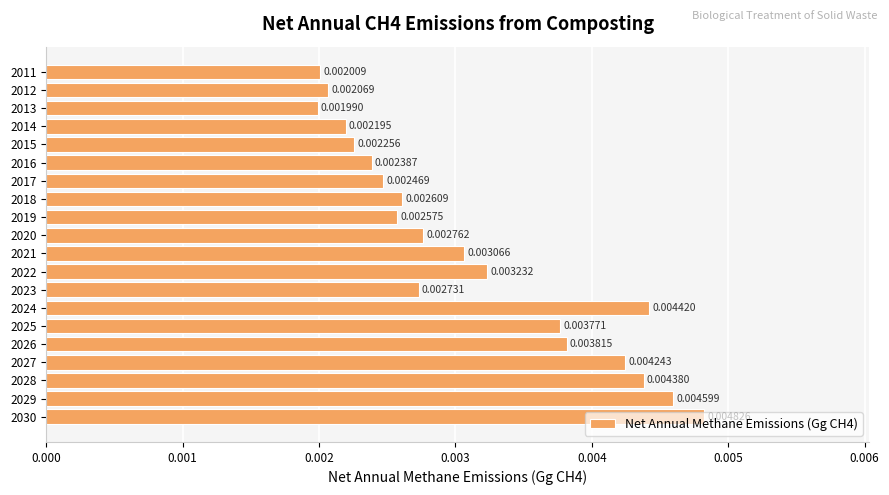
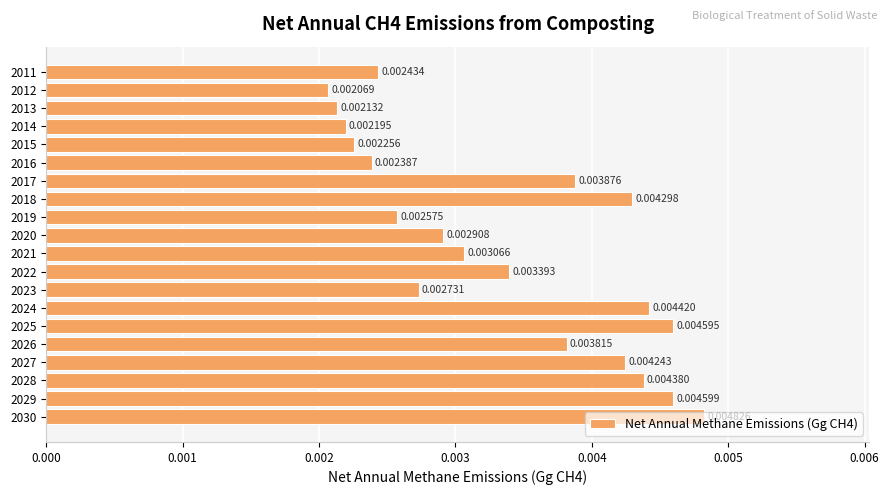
  {
-   "2011": 0.002009,
+   "2011": 0.002434,
    "2012": 0.002069,
-   "2013": 0.001990,
+   "2013": 0.002132,
    "2014": 0.002195,
    "2015": 0.002256,
    "2016": 0.002387,
-   "2017": 0.002469,
-   "2018": 0.002609,
+   "2017": 0.003876,
+   "2018": 0.004298,
    "2019": 0.002575,
-   "2020": 0.002762,
+   "2020": 0.002908,
    "2021": 0.003066,
-   "2022": 0.003232,
+   "2022": 0.003393,
    "2023": 0.002731,
    "2024": 0.004420,
-   "2025": 0.003771,
+   "2025": 0.004595,
    "2026": 0.003815,
    "2027": 0.004243,
    "2028": 0.004380,
    "2029": 0.004599
  }
